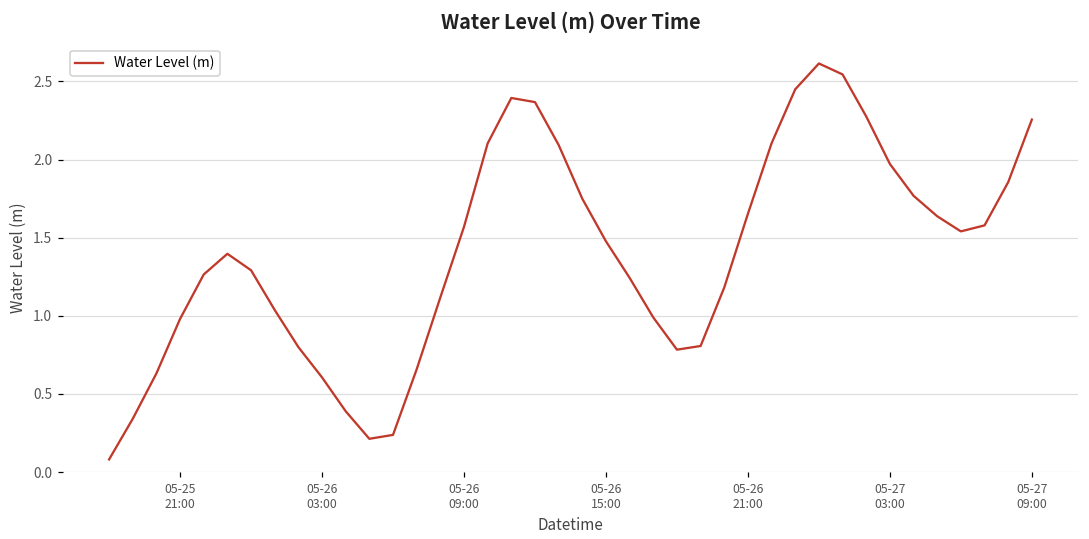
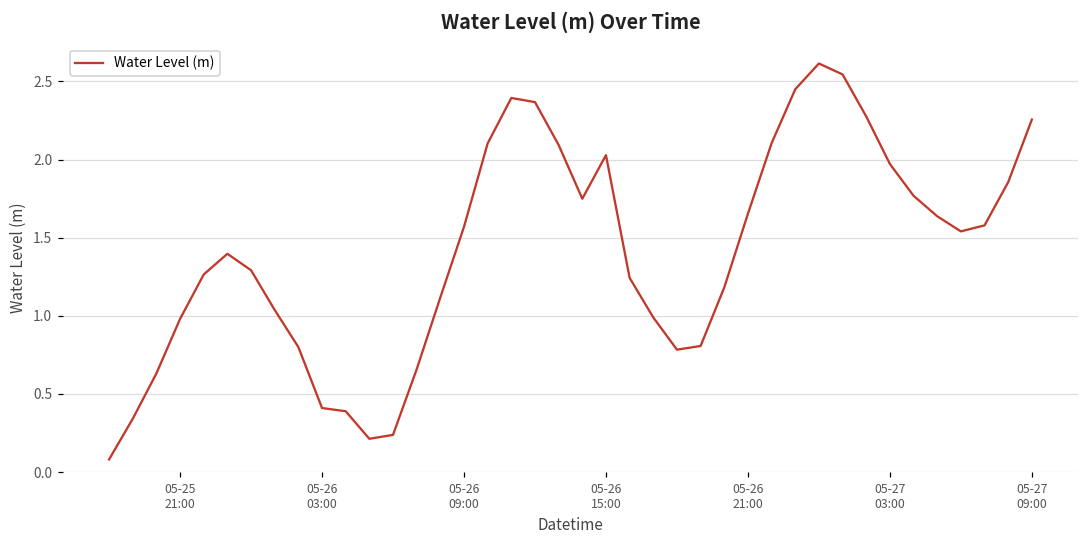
  {
    "05-25 21:00": 0.98,
-   "05-26 03:00": 0.61,
+   "05-26 03:00": 0.41,
    "05-26 09:00": 1.57,
-   "05-26 15:00": 1.48,
+   "05-26 15:00": 2.03,
    "05-26 21:00": 1.65,
    "05-27 03:00": 1.97,
    "05-27 09:00": 2.26
  }
